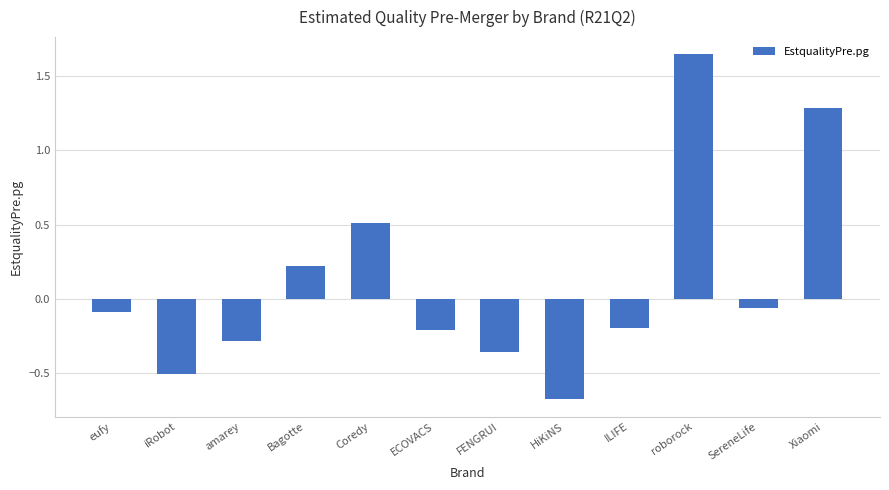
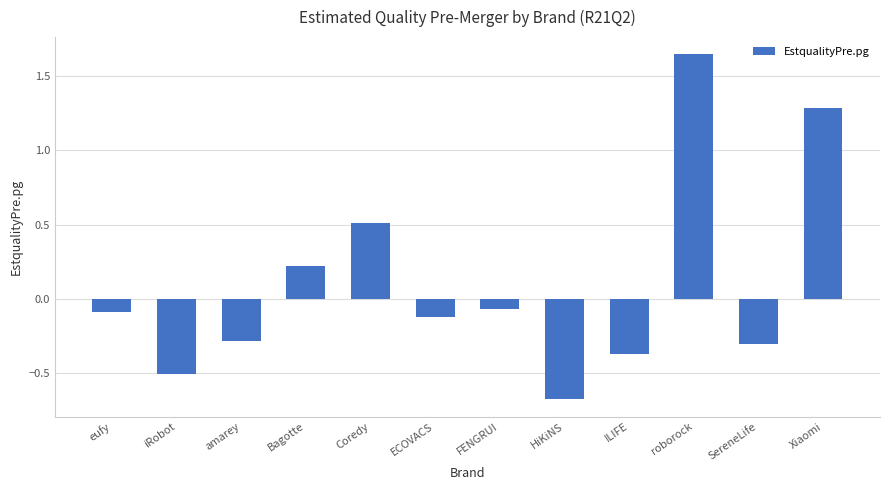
  {
    "eufy": -0.09,
    "iRobot": -0.50,
    "amarey": -0.28,
    "Bagotte": 0.22,
    "Coredy": 0.51,
-   "ECOVACS": -0.21,
-   "FENGRUI": -0.36,
+   "ECOVACS": -0.12,
+   "FENGRUI": -0.07,
    "HiKiNS": -0.68,
-   "ILIFE": -0.20,
+   "ILIFE": -0.37,
    "roborock": 1.65,
-   "SereneLife": -0.07,
+   "SereneLife": -0.30,
    "Xiaomi": 1.29
  }
